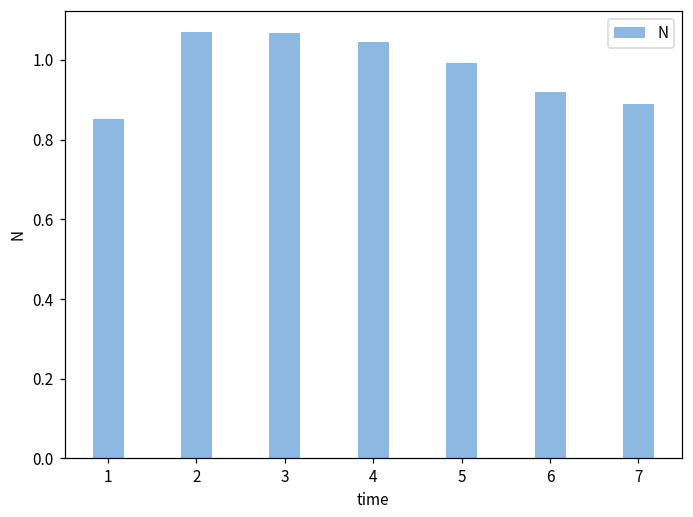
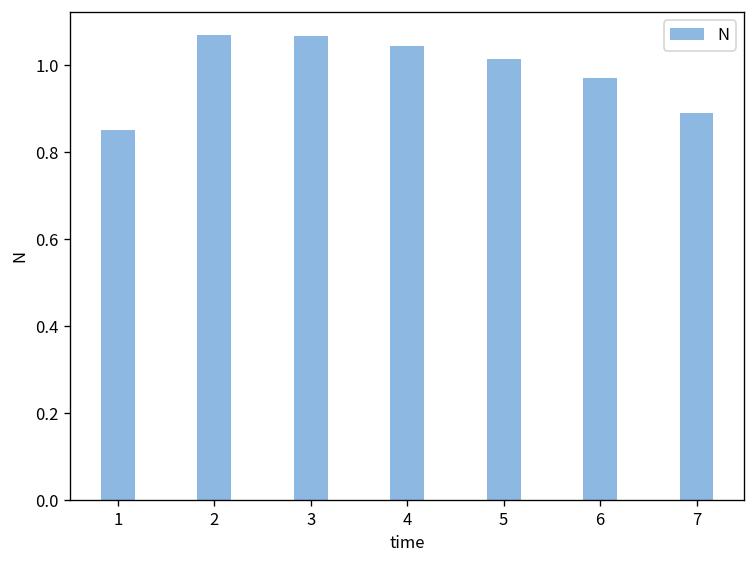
  {
    "1": 0.85,
    "2": 1.07,
    "3": 1.07,
    "4": 1.04,
-   "5": 0.99,
-   "6": 0.92,
+   "5": 1.01,
+   "6": 0.97,
    "7": 0.89
  }
